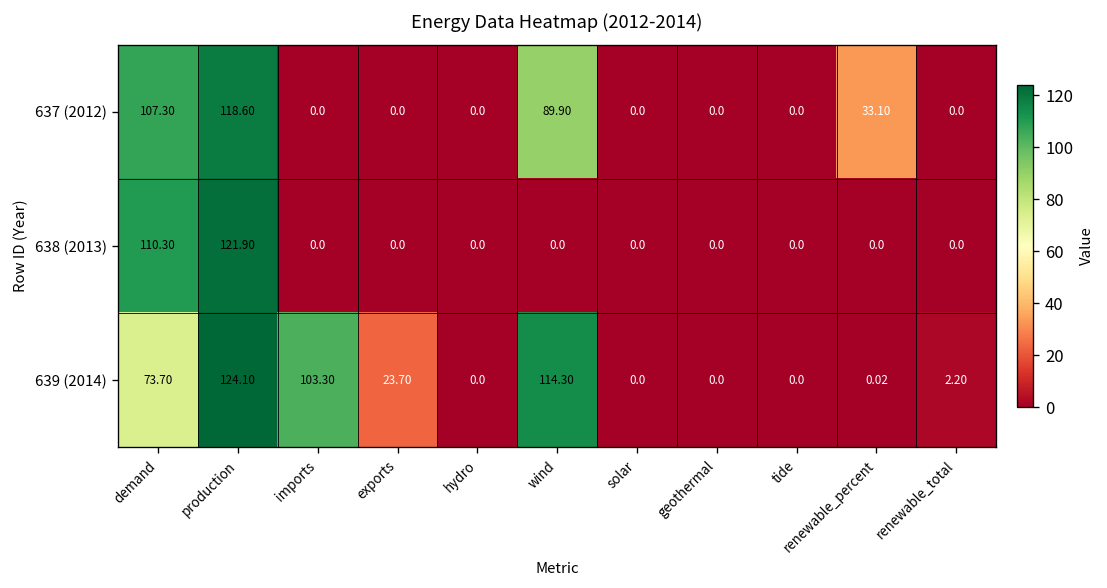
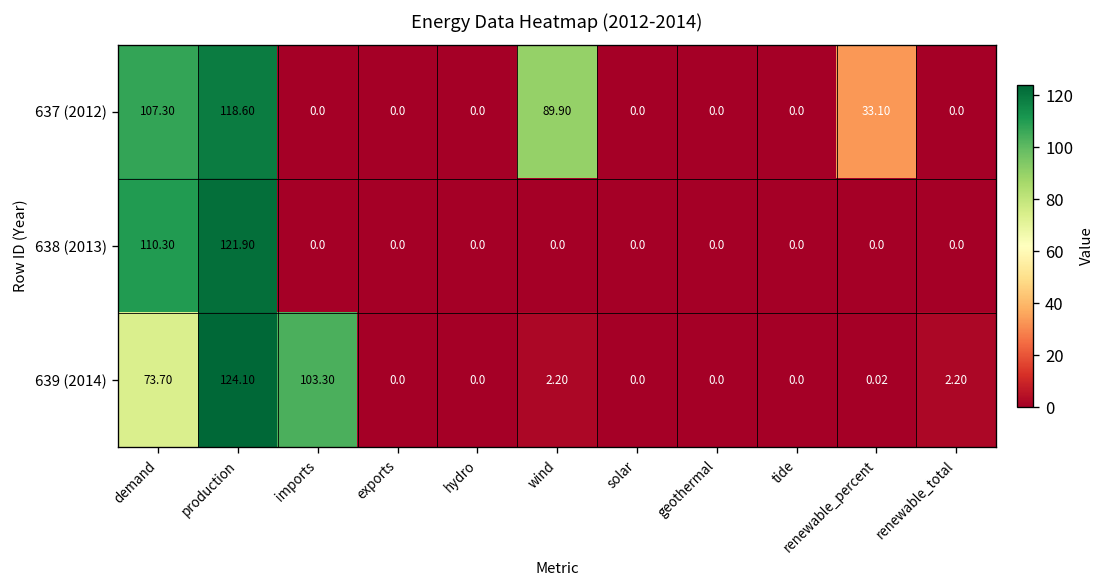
  {
    "637 (2012)": {
      "demand": 107.30,
      "production": 118.60,
      "imports": 0.0,
      "exports": 0.0,
      "hydro": 0.0,
      "wind": 89.90,
      "solar": 0.0,
      "geothermal": 0.0,
      "tide": 0.0,
      "renewable_percent": 33.10,
      "renewable_total": 0.0
    },
    "638 (2013)": {
      "demand": 110.30,
      "production": 121.90,
      "imports": 0.0,
      "exports": 0.0,
      "hydro": 0.0,
      "wind": 0.0,
      "solar": 0.0,
      "geothermal": 0.0,
      "tide": 0.0,
      "renewable_percent": 0.0,
      "renewable_total": 0.0
    },
    "639 (2014)": {
      "demand": 73.70,
      "production": 124.10,
      "imports": 103.30,
-     "exports": 23.70,
+     "exports": 0.0,
      "hydro": 0.0,
-     "wind": 114.30,
+     "wind": 2.20,
      "solar": 0.0,
      "geothermal": 0.0,
      "tide": 0.0,
      "renewable_percent": 0.02,
      "renewable_total": 2.20
    }
  }
